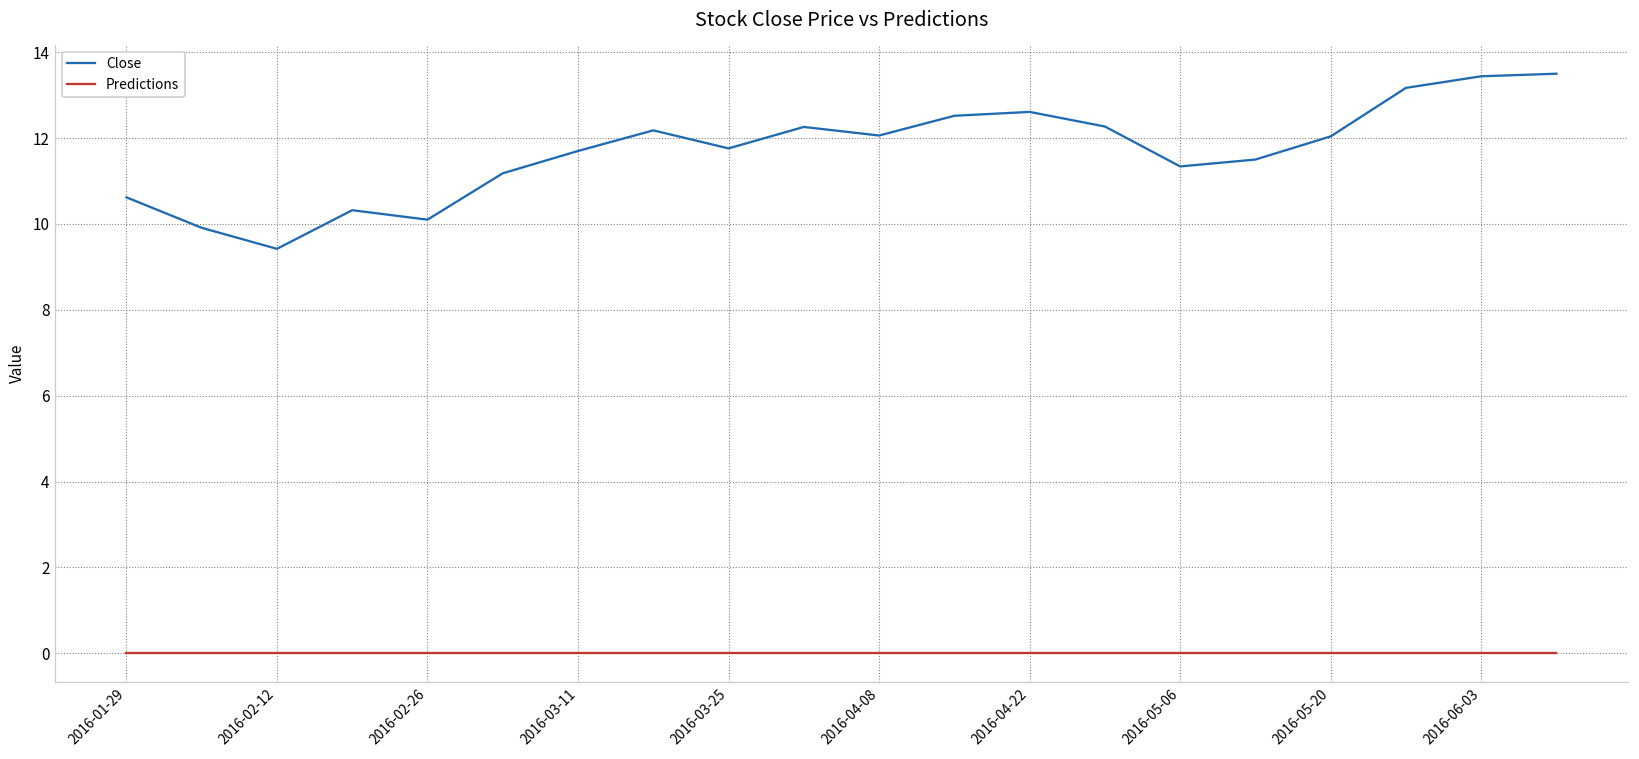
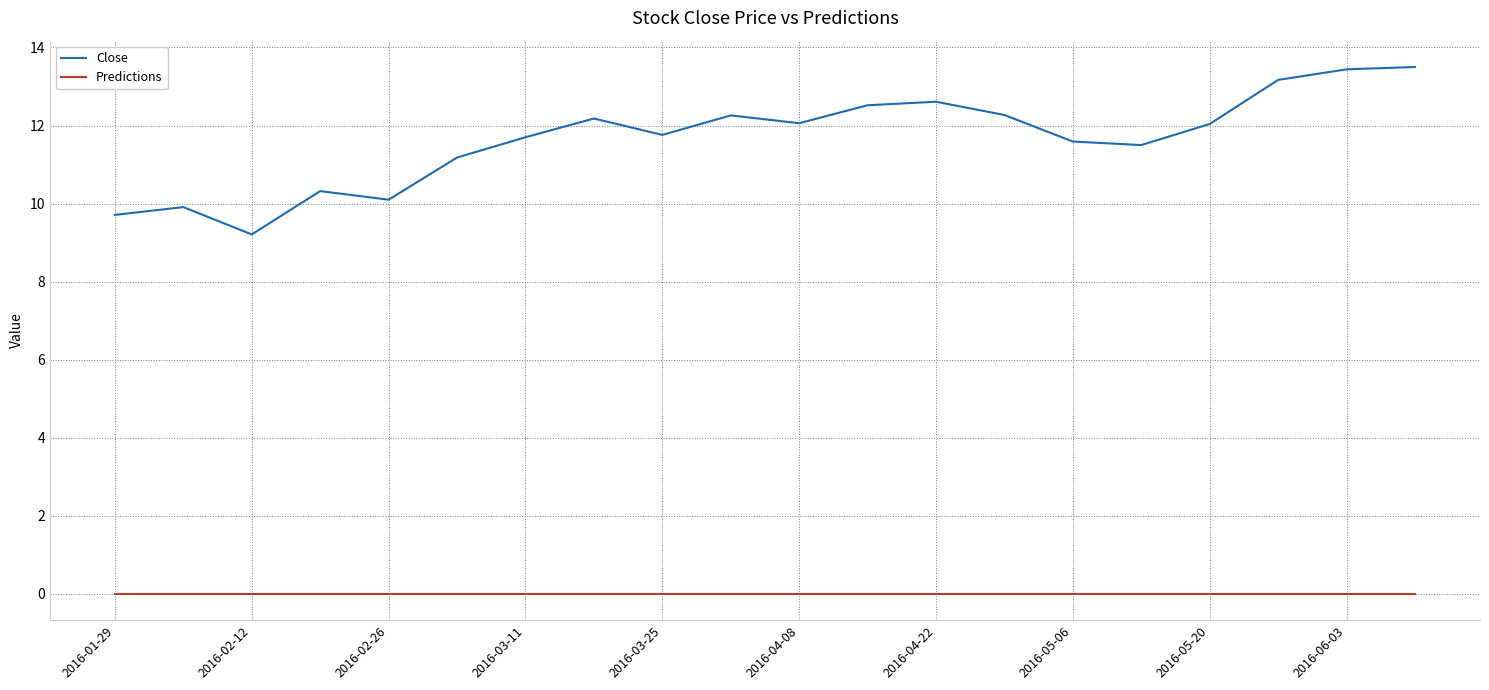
  {
    "Close": {
-     "2016-01-29": 10.6,
-     "2016-02-12": 9.4,
+     "2016-01-29": 9.7,
+     "2016-02-12": 9.2,
      "2016-02-26": 10.1,
      "2016-03-11": 11.7,
      "2016-03-25": 11.8,
      "2016-04-08": 12.1,
      "2016-04-22": 12.6,
-     "2016-05-06": 11.3,
+     "2016-05-06": 11.6,
      "2016-05-20": 12.0,
      "2016-06-03": 13.4
    },
    "Predictions": {
      "2016-01-29": 0.0,
      "2016-02-12": 0.0,
      "2016-02-26": 0.0,
      "2016-03-11": 0.0,
      "2016-03-25": 0.0,
      "2016-04-08": 0.0,
      "2016-04-22": 0.0,
      "2016-05-06": 0.0,
      "2016-05-20": 0.0,
      "2016-06-03": 0.0
    }
  }
